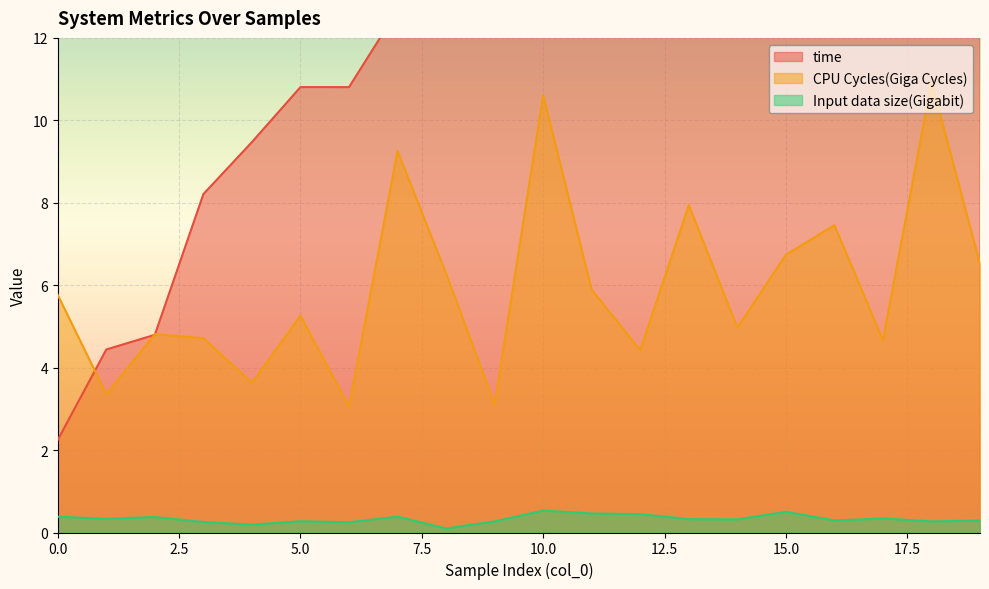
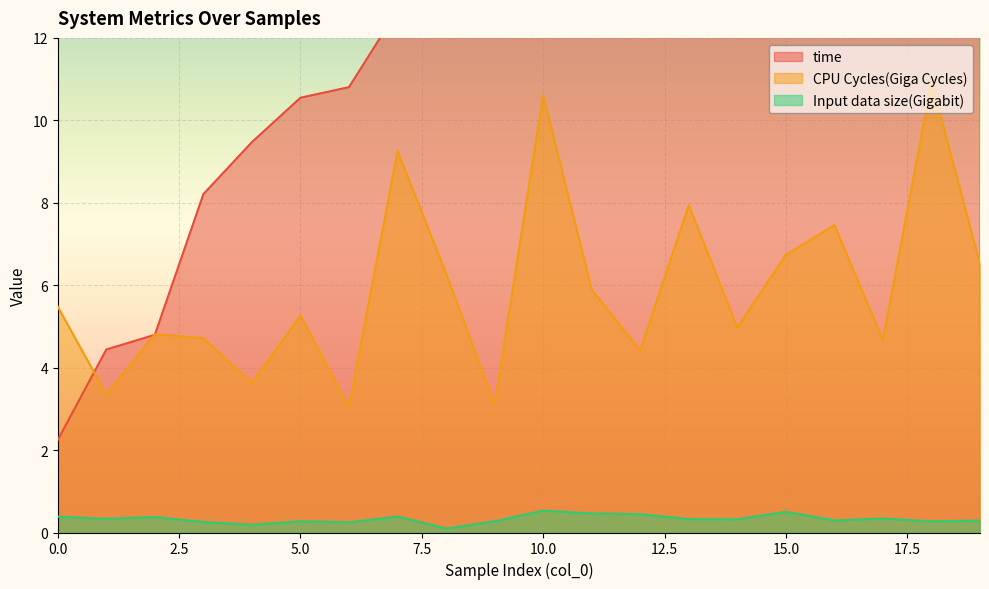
  {
    "time": {
      "0.0": 2.2,
-     "5.0": 10.8
+     "5.0": 10.5
    },
    "CPU Cycles(Giga Cycles)": {
-     "0.0": 5.8,
+     "0.0": 5.5,
      "5.0": 5.3,
      "10.0": 10.6,
      "15.0": 6.7
    },
    "Input data size(Gigabit)": {
      "0.0": 0.4,
      "5.0": 0.3,
      "10.0": 0.5,
      "15.0": 0.5
    }
  }
